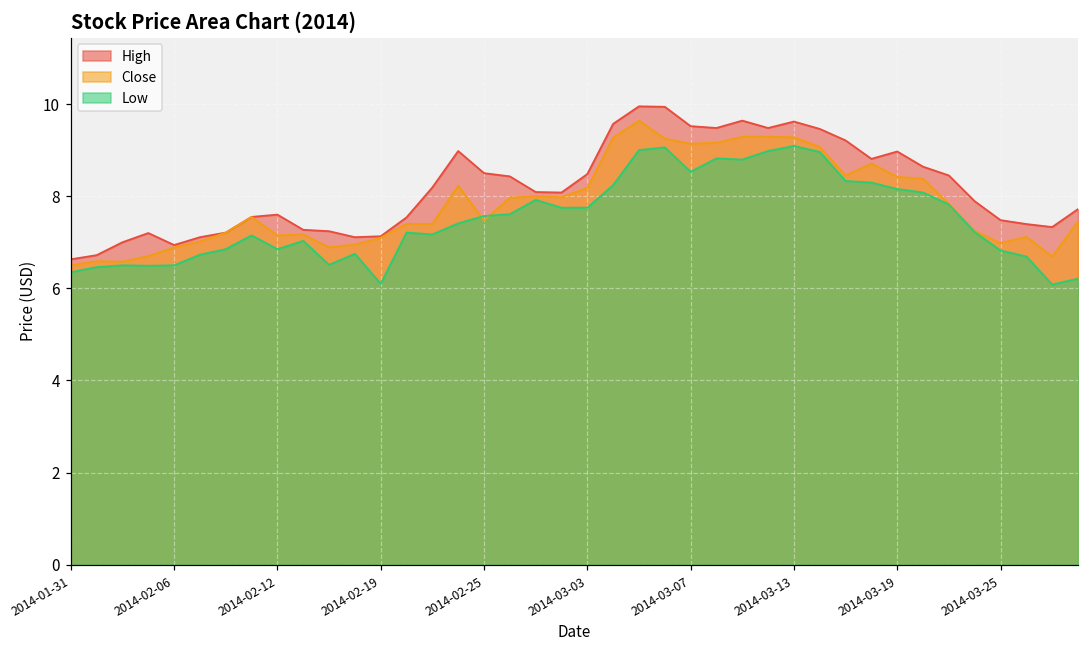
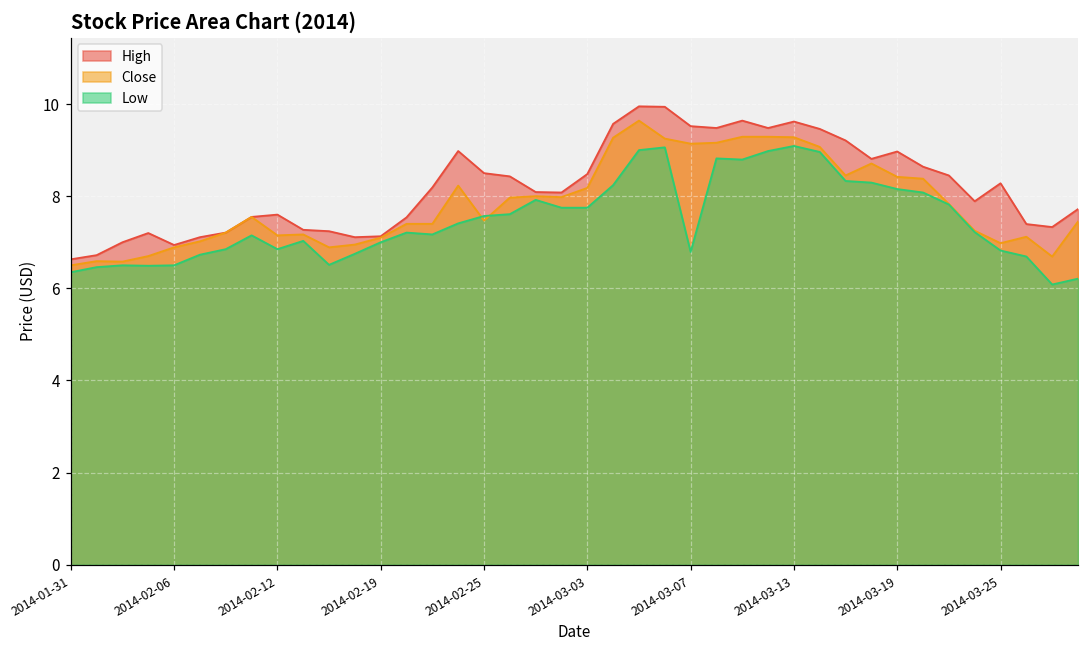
  {
    "High": {
      "2014-01-31": 6.6,
      "2014-02-12": 7.6,
      "2014-02-25": 8.5,
      "2014-03-03": 8.5,
      "2014-03-07": 9.5,
      "2014-03-13": 9.6,
      "2014-03-19": 9.0,
-     "2014-03-25": 7.5
+     "2014-03-25": 8.3
    },
    "Close": {
      "2014-01-31": 6.5,
      "2014-02-12": 7.2,
      "2014-02-25": 7.5,
      "2014-03-03": 8.2,
      "2014-03-07": 9.1,
      "2014-03-13": 9.3,
      "2014-03-19": 8.4,
      "2014-03-25": 7.0
    },
    "Low": {
      "2014-01-31": 6.4,
      "2014-02-06": 6.5,
      "2014-02-12": 6.9,
-     "2014-02-19": 6.1,
+     "2014-02-19": 7.0,
      "2014-02-25": 7.6,
      "2014-03-03": 7.8,
-     "2014-03-07": 8.5,
+     "2014-03-07": 6.8,
      "2014-03-13": 9.1,
      "2014-03-19": 8.2,
      "2014-03-25": 6.8
    }
  }
